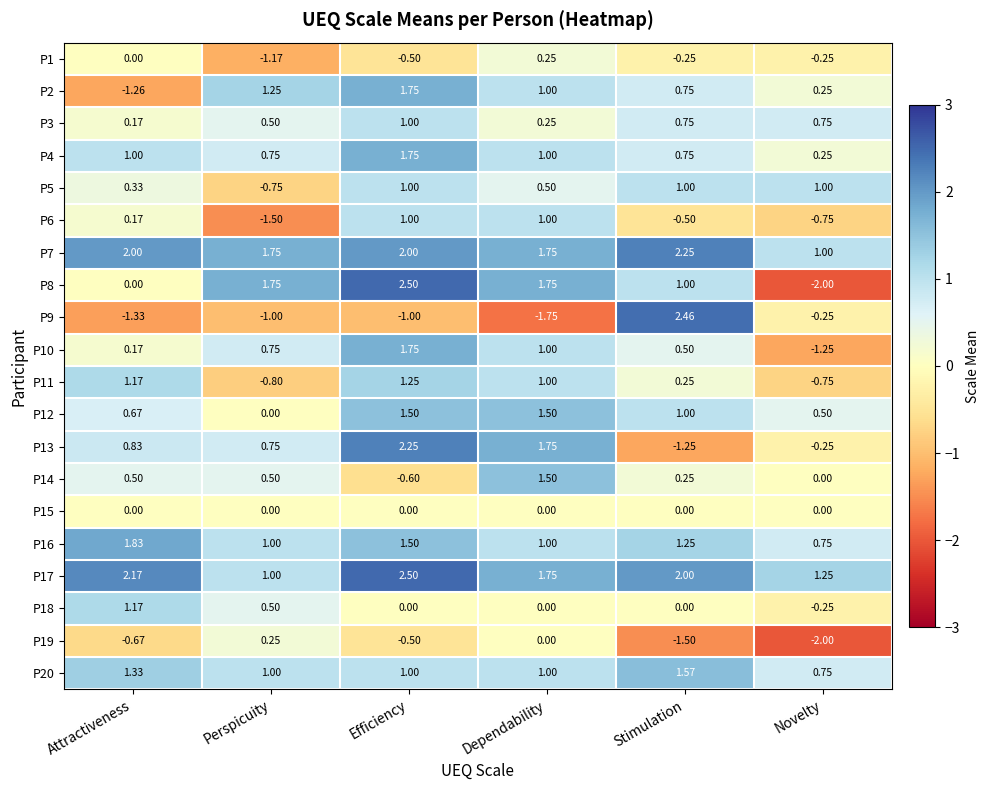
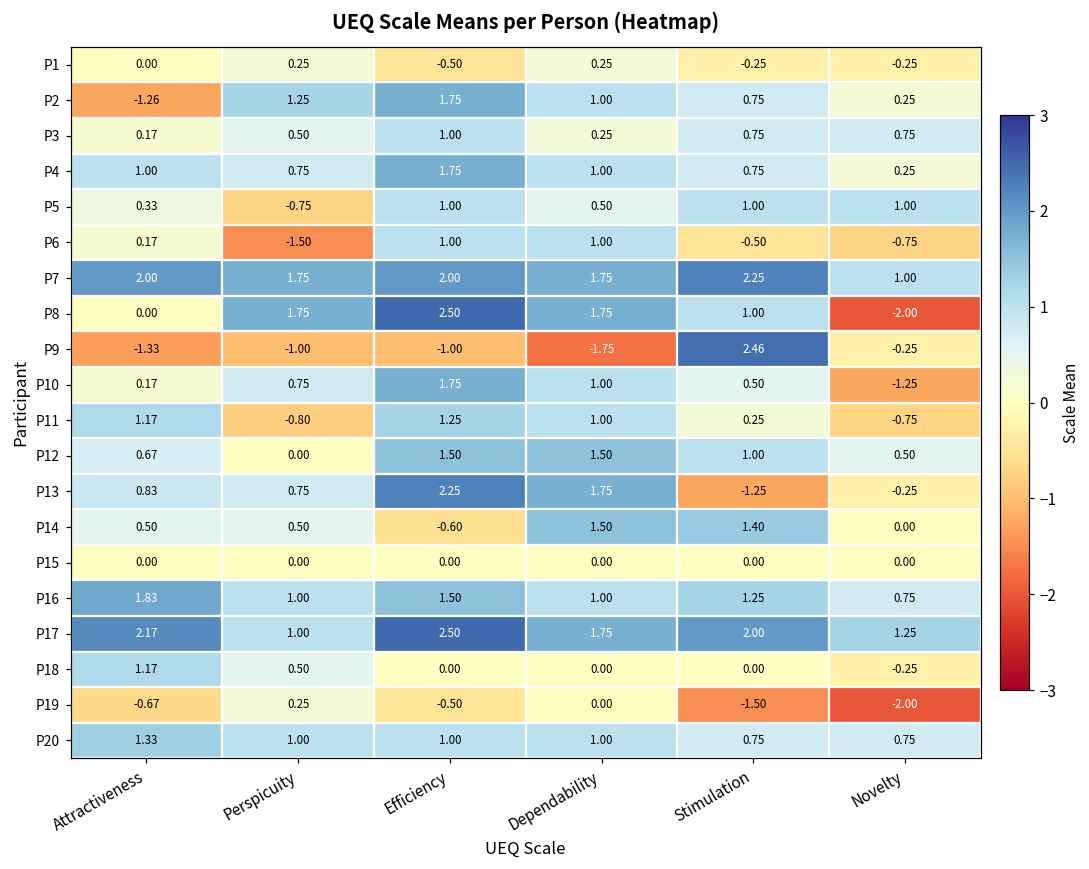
  {
    "P1": {
      "Attractiveness": 0.00,
-     "Perspicuity": -1.17,
+     "Perspicuity": 0.25,
      "Efficiency": -0.50,
      "Dependability": 0.25,
      "Stimulation": -0.25,
      "Novelty": -0.25
    },
    "P2": {
      "Attractiveness": -1.26,
      "Perspicuity": 1.25,
      "Efficiency": 1.75,
      "Dependability": 1.00,
      "Stimulation": 0.75,
      "Novelty": 0.25
    },
    "P3": {
      "Attractiveness": 0.17,
      "Perspicuity": 0.50,
      "Efficiency": 1.00,
      "Dependability": 0.25,
      "Stimulation": 0.75,
      "Novelty": 0.75
    },
    "P4": {
      "Attractiveness": 1.00,
      "Perspicuity": 0.75,
      "Efficiency": 1.75,
      "Dependability": 1.00,
      "Stimulation": 0.75,
      "Novelty": 0.25
    },
    "P5": {
      "Attractiveness": 0.33,
      "Perspicuity": -0.75,
      "Efficiency": 1.00,
      "Dependability": 0.50,
      "Stimulation": 1.00,
      "Novelty": 1.00
    },
    "P6": {
      "Attractiveness": 0.17,
      "Perspicuity": -1.50,
      "Efficiency": 1.00,
      "Dependability": 1.00,
      "Stimulation": -0.50,
      "Novelty": -0.75
    },
    "P7": {
      "Attractiveness": 2.00,
      "Perspicuity": 1.75,
      "Efficiency": 2.00,
      "Dependability": 1.75,
      "Stimulation": 2.25,
      "Novelty": 1.00
    },
    "P8": {
      "Attractiveness": 0.00,
      "Perspicuity": 1.75,
      "Efficiency": 2.50,
      "Dependability": 1.75,
      "Stimulation": 1.00,
      "Novelty": -2.00
    },
    "P9": {
      "Attractiveness": -1.33,
      "Perspicuity": -1.00,
      "Efficiency": -1.00,
      "Dependability": -1.75,
      "Stimulation": 2.46,
      "Novelty": -0.25
    },
    "P10": {
      "Attractiveness": 0.17,
      "Perspicuity": 0.75,
      "Efficiency": 1.75,
      "Dependability": 1.00,
      "Stimulation": 0.50,
      "Novelty": -1.25
    },
    "P11": {
      "Attractiveness": 1.17,
      "Perspicuity": -0.80,
      "Efficiency": 1.25,
      "Dependability": 1.00,
      "Stimulation": 0.25,
      "Novelty": -0.75
    },
    "P12": {
      "Attractiveness": 0.67,
      "Perspicuity": 0.00,
      "Efficiency": 1.50,
      "Dependability": 1.50,
      "Stimulation": 1.00,
      "Novelty": 0.50
    },
    "P13": {
      "Attractiveness": 0.83,
      "Perspicuity": 0.75,
      "Efficiency": 2.25,
      "Dependability": 1.75,
      "Stimulation": -1.25,
      "Novelty": -0.25
    },
    "P14": {
      "Attractiveness": 0.50,
      "Perspicuity": 0.50,
      "Efficiency": -0.60,
      "Dependability": 1.50,
-     "Stimulation": 0.25,
+     "Stimulation": 1.40,
      "Novelty": 0.00
    },
    "P15": {
      "Attractiveness": 0.00,
      "Perspicuity": 0.00,
      "Efficiency": 0.00,
      "Dependability": 0.00,
      "Stimulation": 0.00,
      "Novelty": 0.00
    },
    "P16": {
      "Attractiveness": 1.83,
      "Perspicuity": 1.00,
      "Efficiency": 1.50,
      "Dependability": 1.00,
      "Stimulation": 1.25,
      "Novelty": 0.75
    },
    "P17": {
      "Attractiveness": 2.17,
      "Perspicuity": 1.00,
      "Efficiency": 2.50,
      "Dependability": 1.75,
      "Stimulation": 2.00,
      "Novelty": 1.25
    },
    "P18": {
      "Attractiveness": 1.17,
      "Perspicuity": 0.50,
      "Efficiency": 0.00,
      "Dependability": 0.00,
      "Stimulation": 0.00,
      "Novelty": -0.25
    },
    "P19": {
      "Attractiveness": -0.67,
      "Perspicuity": 0.25,
      "Efficiency": -0.50,
      "Dependability": 0.00,
      "Stimulation": -1.50,
      "Novelty": -2.00
    },
    "P20": {
      "Attractiveness": 1.33,
      "Perspicuity": 1.00,
      "Efficiency": 1.00,
      "Dependability": 1.00,
-     "Stimulation": 1.57,
+     "Stimulation": 0.75,
      "Novelty": 0.75
    }
  }
